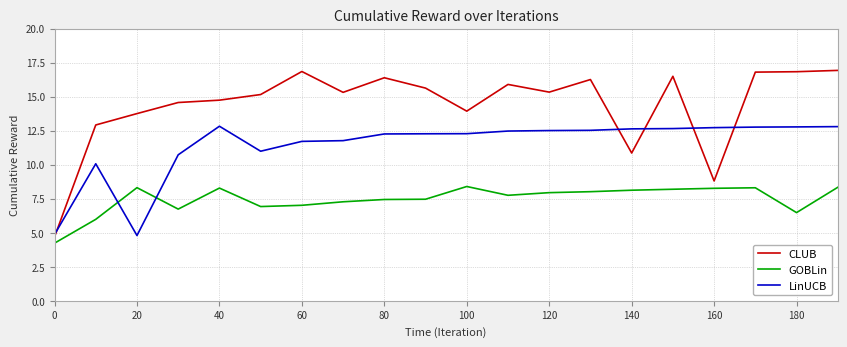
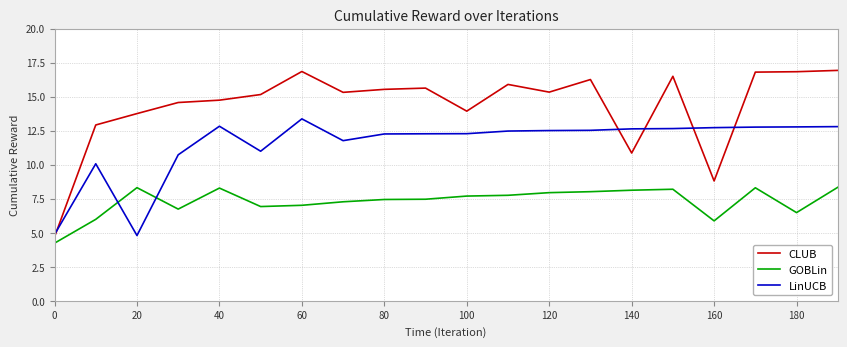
  {
    "CLUB": {
      "20": 13.8,
      "40": 14.7,
      "60": 16.8,
-     "80": 16.4,
+     "80": 15.5,
      "100": 13.9,
      "120": 15.3,
      "140": 10.9,
      "160": 8.8,
      "180": 16.8
    },
    "GOBLin": {
      "0": 4.2,
      "20": 8.3,
      "40": 8.3,
      "60": 7.0,
      "80": 7.4,
-     "100": 8.4,
+     "100": 7.7,
      "120": 7.9,
      "140": 8.1,
-     "160": 8.3,
+     "160": 5.9,
      "180": 6.5
    },
    "LinUCB": {
      "20": 4.8,
      "40": 12.8,
-     "60": 11.7,
+     "60": 13.4,
      "80": 12.3,
      "100": 12.3,
      "120": 12.5,
      "140": 12.6,
      "160": 12.7,
      "180": 12.8
    }
  }
